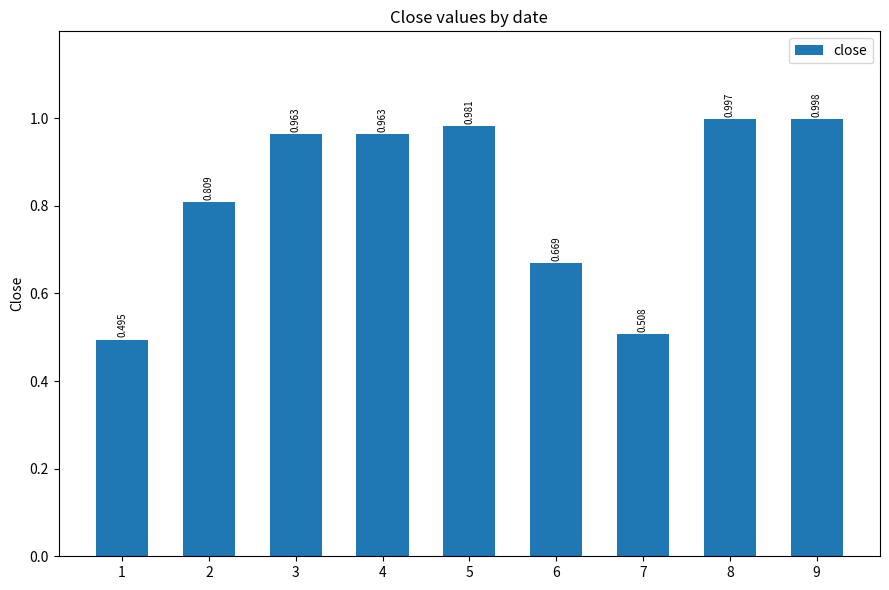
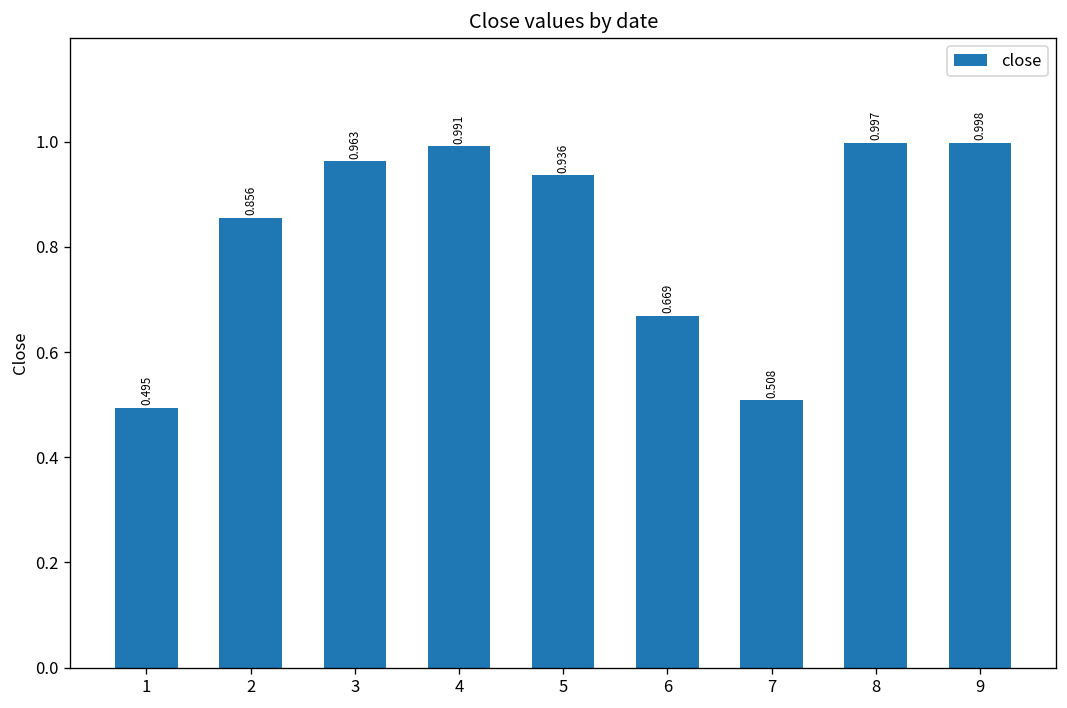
  {
    "1": 0.495,
-   "2": 0.809,
+   "2": 0.856,
    "3": 0.963,
-   "4": 0.963,
-   "5": 0.981,
+   "4": 0.991,
+   "5": 0.936,
    "6": 0.669,
    "7": 0.508,
    "8": 0.997,
    "9": 0.998
  }
